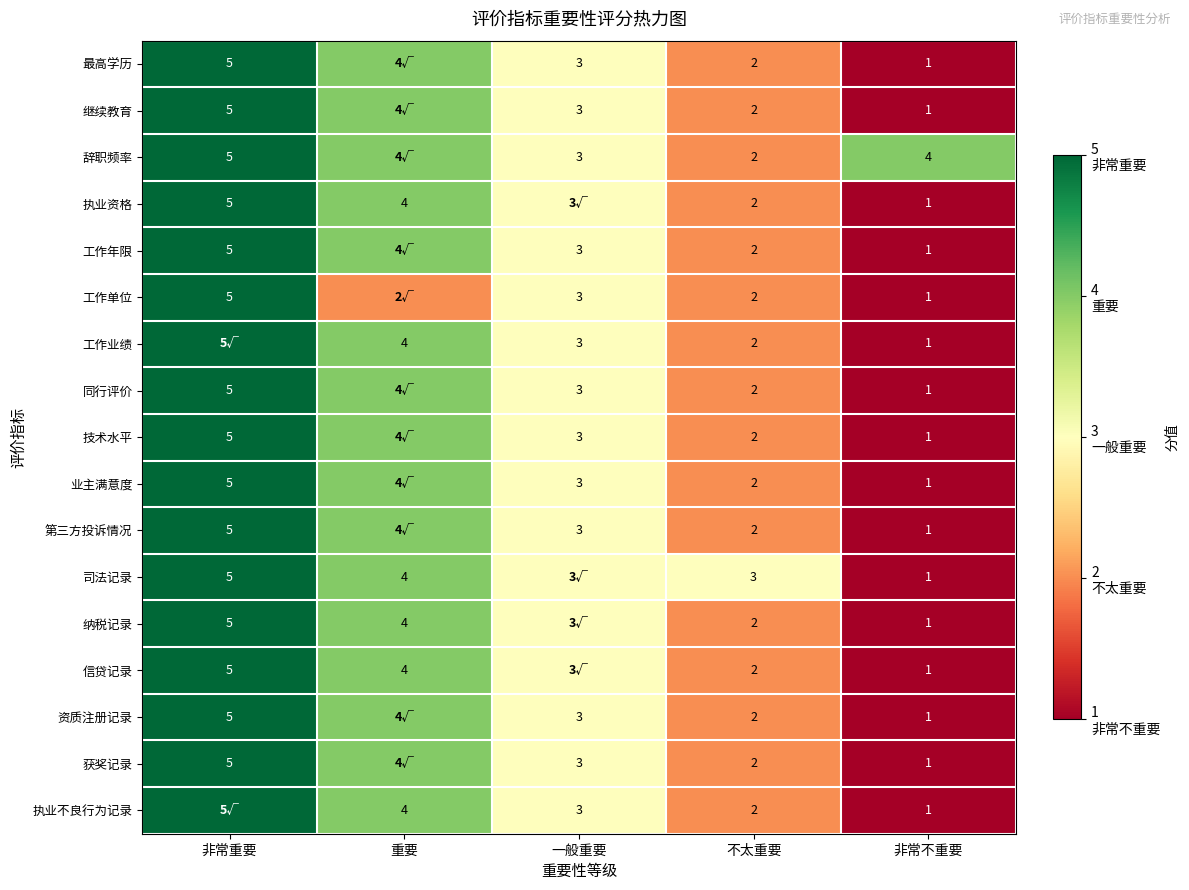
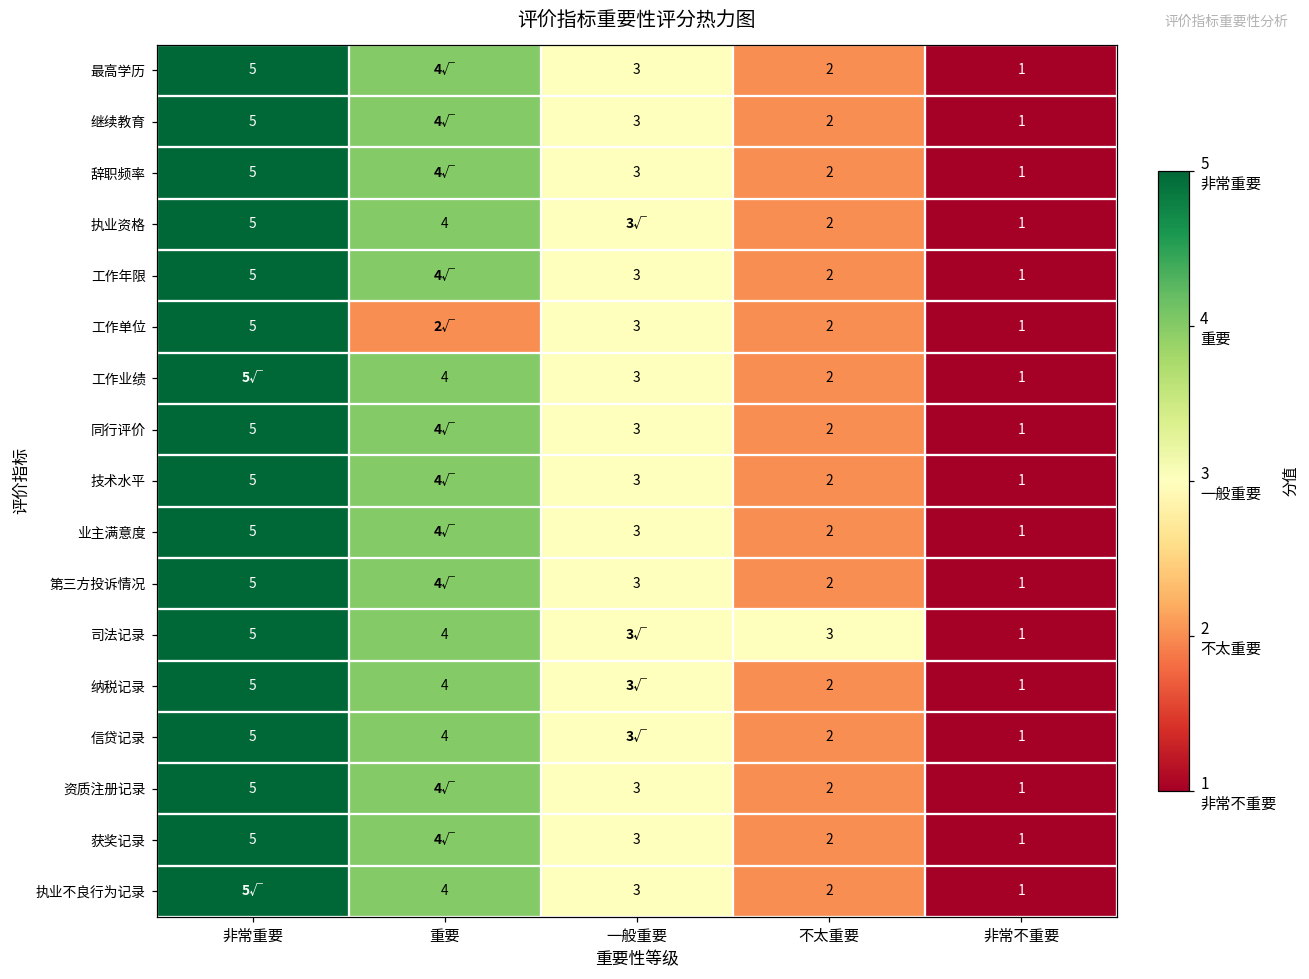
  {
    "最高学历": {
      "非常重要": "5",
      "重要": "4√",
      "一般重要": "3",
      "不太重要": "2",
      "非常不重要": "1"
    },
    "继续教育": {
      "非常重要": "5",
      "重要": "4√",
      "一般重要": "3",
      "不太重要": "2",
      "非常不重要": "1"
    },
    "辞职频率": {
      "非常重要": "5",
      "重要": "4√",
      "一般重要": "3",
      "不太重要": "2",
-     "非常不重要": "4"
+     "非常不重要": "1"
    },
    "执业资格": {
      "非常重要": "5",
      "重要": "4",
      "一般重要": "3√",
      "不太重要": "2",
      "非常不重要": "1"
    },
    "工作年限": {
      "非常重要": "5",
      "重要": "4√",
      "一般重要": "3",
      "不太重要": "2",
      "非常不重要": "1"
    },
    "工作单位": {
      "非常重要": "5",
      "重要": "2√",
      "一般重要": "3",
      "不太重要": "2",
      "非常不重要": "1"
    },
    "工作业绩": {
      "非常重要": "5√",
      "重要": "4",
      "一般重要": "3",
      "不太重要": "2",
      "非常不重要": "1"
    },
    "同行评价": {
      "非常重要": "5",
      "重要": "4√",
      "一般重要": "3",
      "不太重要": "2",
      "非常不重要": "1"
    },
    "技术水平": {
      "非常重要": "5",
      "重要": "4√",
      "一般重要": "3",
      "不太重要": "2",
      "非常不重要": "1"
    },
    "业主满意度": {
      "非常重要": "5",
      "重要": "4√",
      "一般重要": "3",
      "不太重要": "2",
      "非常不重要": "1"
    },
    "第三方投诉情况": {
      "非常重要": "5",
      "重要": "4√",
      "一般重要": "3",
      "不太重要": "2",
      "非常不重要": "1"
    },
    "司法记录": {
      "非常重要": "5",
      "重要": "4",
      "一般重要": "3√",
      "不太重要": "3",
      "非常不重要": "1"
    },
    "纳税记录": {
      "非常重要": "5",
      "重要": "4",
      "一般重要": "3√",
      "不太重要": "2",
      "非常不重要": "1"
    },
    "信贷记录": {
      "非常重要": "5",
      "重要": "4",
      "一般重要": "3√",
      "不太重要": "2",
      "非常不重要": "1"
    },
    "资质注册记录": {
      "非常重要": "5",
      "重要": "4√",
      "一般重要": "3",
      "不太重要": "2",
      "非常不重要": "1"
    },
    "获奖记录": {
      "非常重要": "5",
      "重要": "4√",
      "一般重要": "3",
      "不太重要": "2",
      "非常不重要": "1"
    },
    "执业不良行为记录": {
      "非常重要": "5√",
      "重要": "4",
      "一般重要": "3",
      "不太重要": "2",
      "非常不重要": "1"
    }
  }
